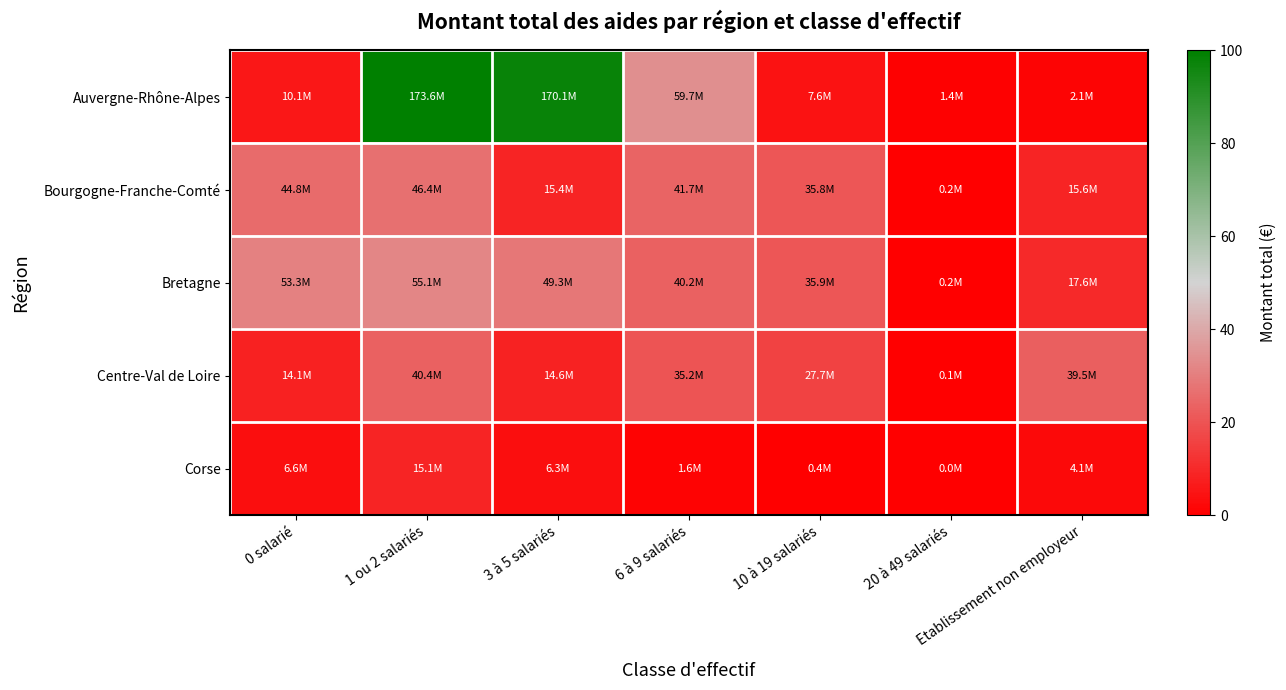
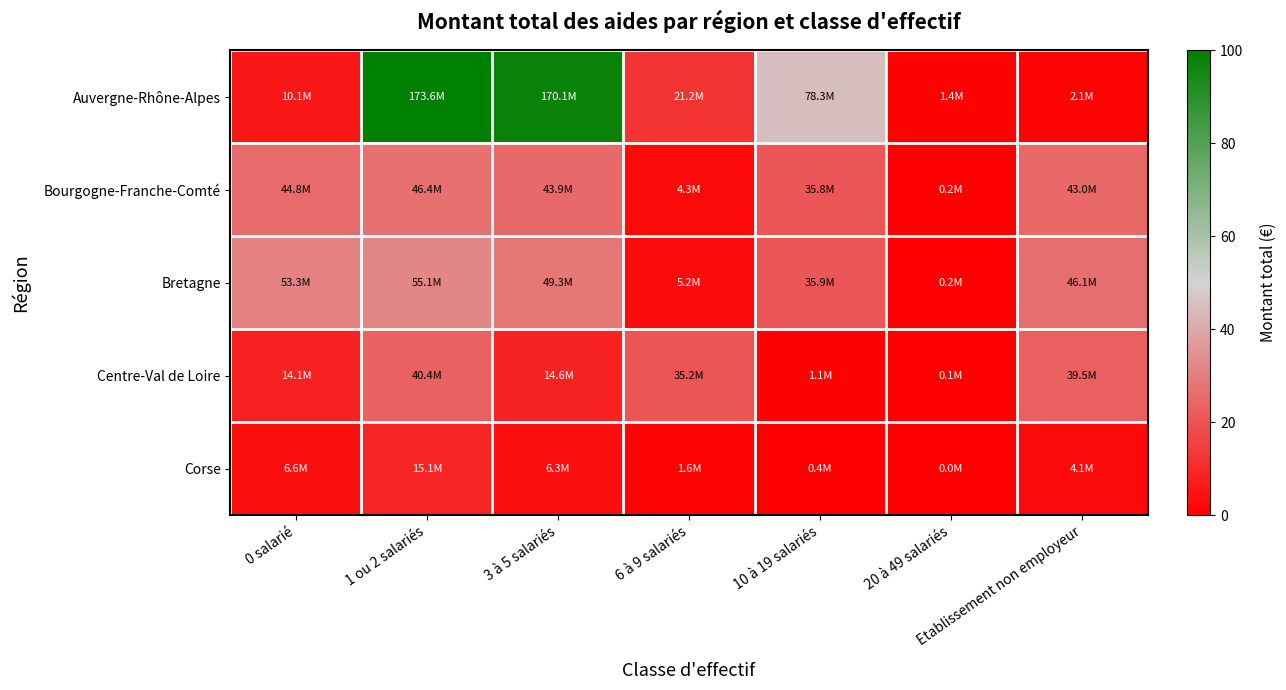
  {
    "Auvergne-Rhône-Alpes": {
      "0 salarié": "10.1M",
      "1 ou 2 salariés": "173.6M",
      "3 à 5 salariés": "170.1M",
-     "6 à 9 salariés": "59.7M",
-     "10 à 19 salariés": "7.6M",
+     "6 à 9 salariés": "21.2M",
+     "10 à 19 salariés": "78.3M",
      "20 à 49 salariés": "1.4M",
      "Etablissement non employeur": "2.1M"
    },
    "Bourgogne-Franche-Comté": {
      "0 salarié": "44.8M",
      "1 ou 2 salariés": "46.4M",
-     "3 à 5 salariés": "15.4M",
-     "6 à 9 salariés": "41.7M",
+     "3 à 5 salariés": "43.9M",
+     "6 à 9 salariés": "4.3M",
      "10 à 19 salariés": "35.8M",
      "20 à 49 salariés": "0.2M",
-     "Etablissement non employeur": "15.6M"
+     "Etablissement non employeur": "43.0M"
    },
    "Bretagne": {
      "0 salarié": "53.3M",
      "1 ou 2 salariés": "55.1M",
      "3 à 5 salariés": "49.3M",
-     "6 à 9 salariés": "40.2M",
+     "6 à 9 salariés": "5.2M",
      "10 à 19 salariés": "35.9M",
      "20 à 49 salariés": "0.2M",
-     "Etablissement non employeur": "17.6M"
+     "Etablissement non employeur": "46.1M"
    },
    "Centre-Val de Loire": {
      "0 salarié": "14.1M",
      "1 ou 2 salariés": "40.4M",
      "3 à 5 salariés": "14.6M",
      "6 à 9 salariés": "35.2M",
-     "10 à 19 salariés": "27.7M",
+     "10 à 19 salariés": "1.1M",
      "20 à 49 salariés": "0.1M",
      "Etablissement non employeur": "39.5M"
    },
    "Corse": {
      "0 salarié": "6.6M",
      "1 ou 2 salariés": "15.1M",
      "3 à 5 salariés": "6.3M",
      "6 à 9 salariés": "1.6M",
      "10 à 19 salariés": "0.4M",
      "20 à 49 salariés": "0.0M",
      "Etablissement non employeur": "4.1M"
    }
  }
